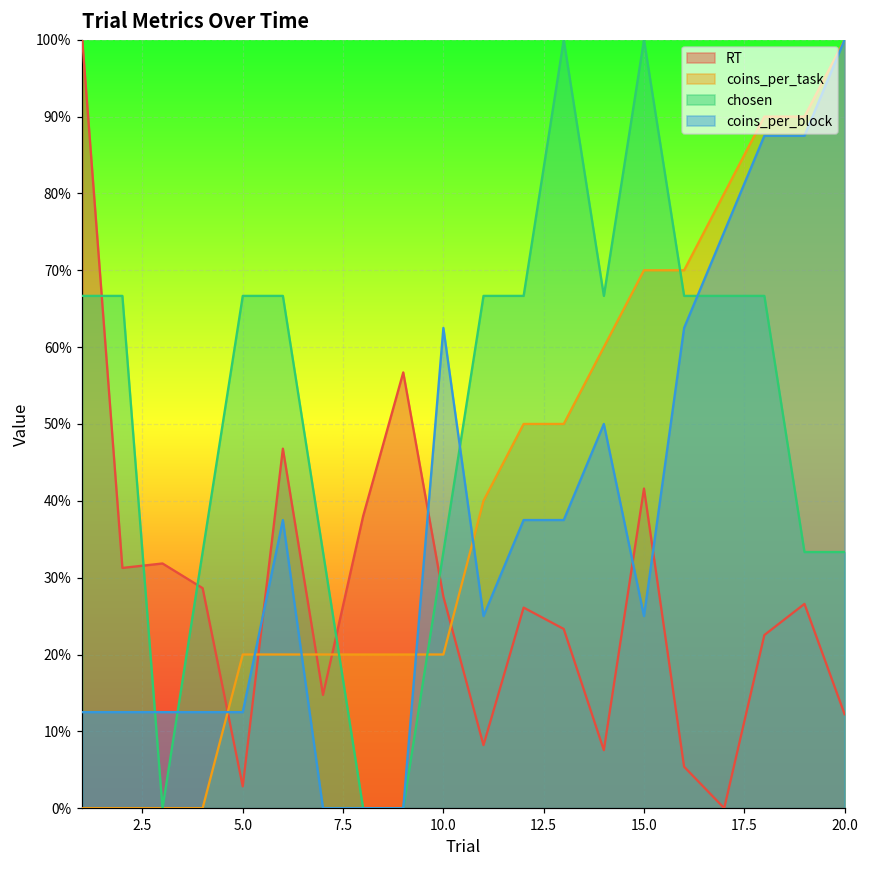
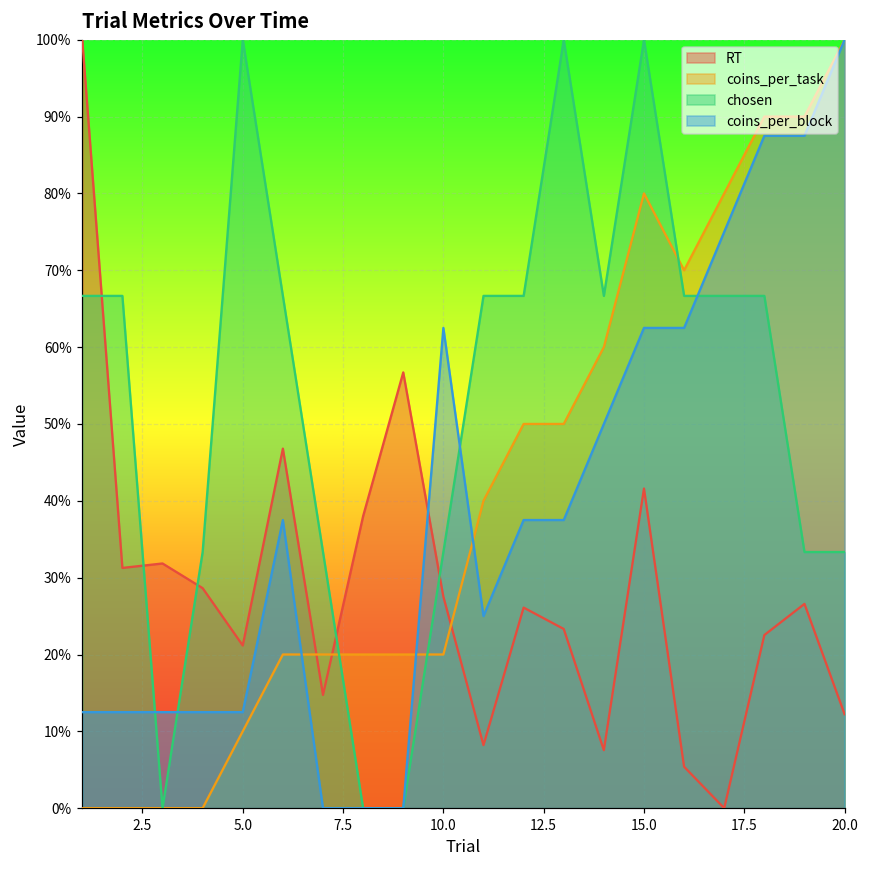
  {
    "RT": {
-     "5.0": "3%",
+     "5.0": "21%",
      "10.0": "28%",
      "15.0": "42%",
      "20.0": "12%"
    },
    "coins_per_task": {
-     "5.0": "20%",
+     "5.0": "10%",
      "10.0": "20%",
-     "15.0": "70%"
+     "15.0": "80%"
    },
    "chosen": {
-     "5.0": "67%",
+     "5.0": "100%",
      "10.0": "33%",
      "15.0": "100%",
      "20.0": "33%"
    },
    "coins_per_block": {
      "5.0": "13%",
      "10.0": "63%",
-     "15.0": "25%"
+     "15.0": "63%"
    }
  }
